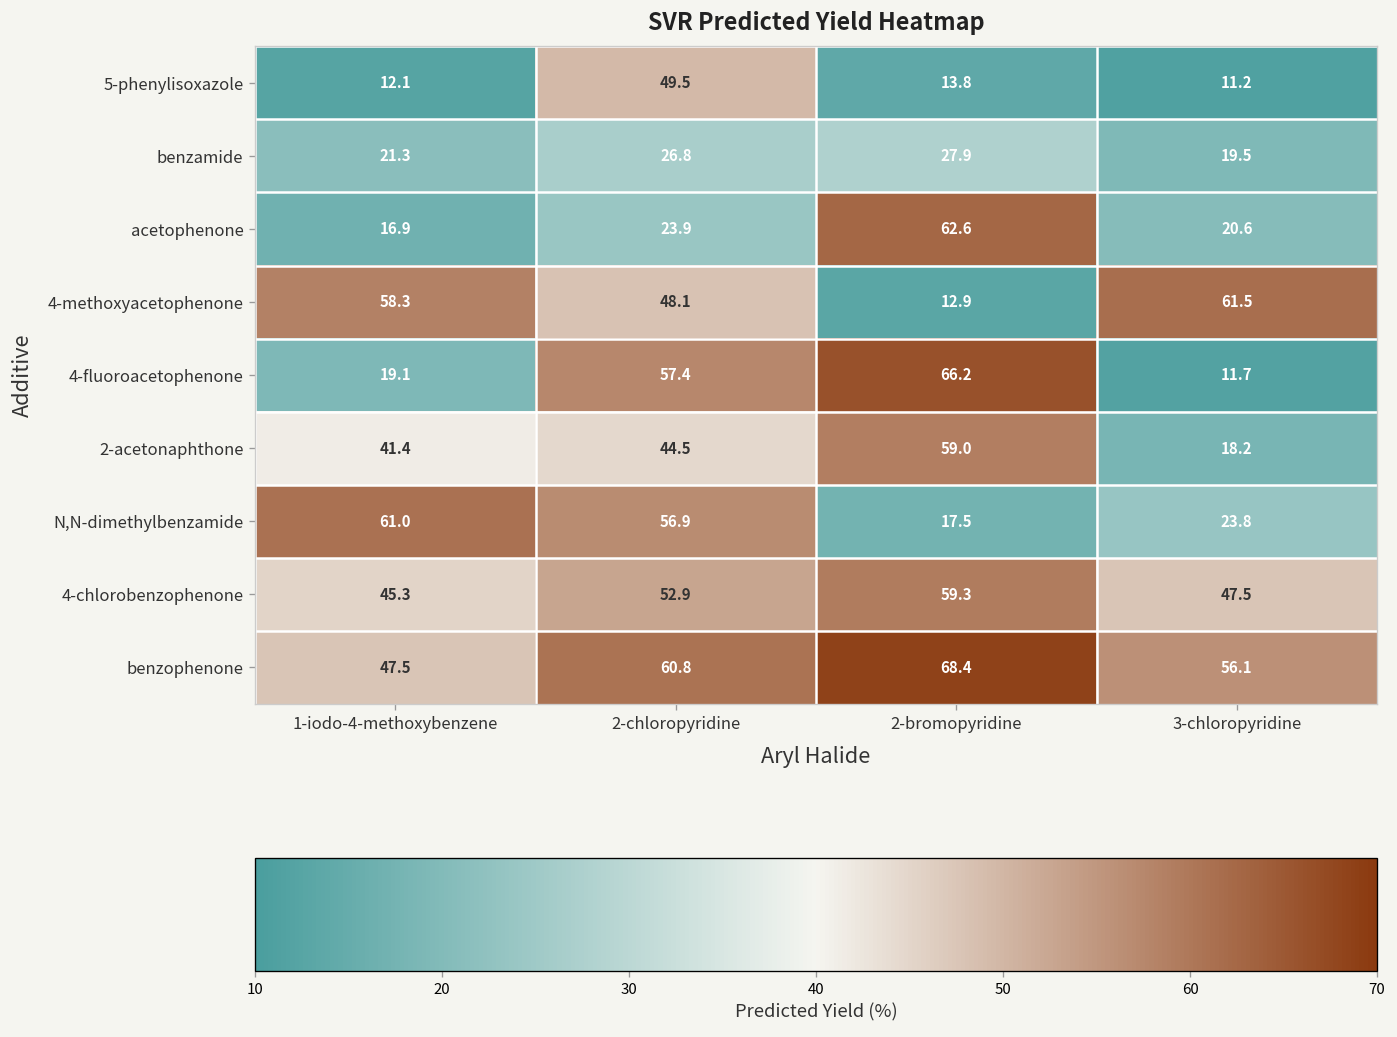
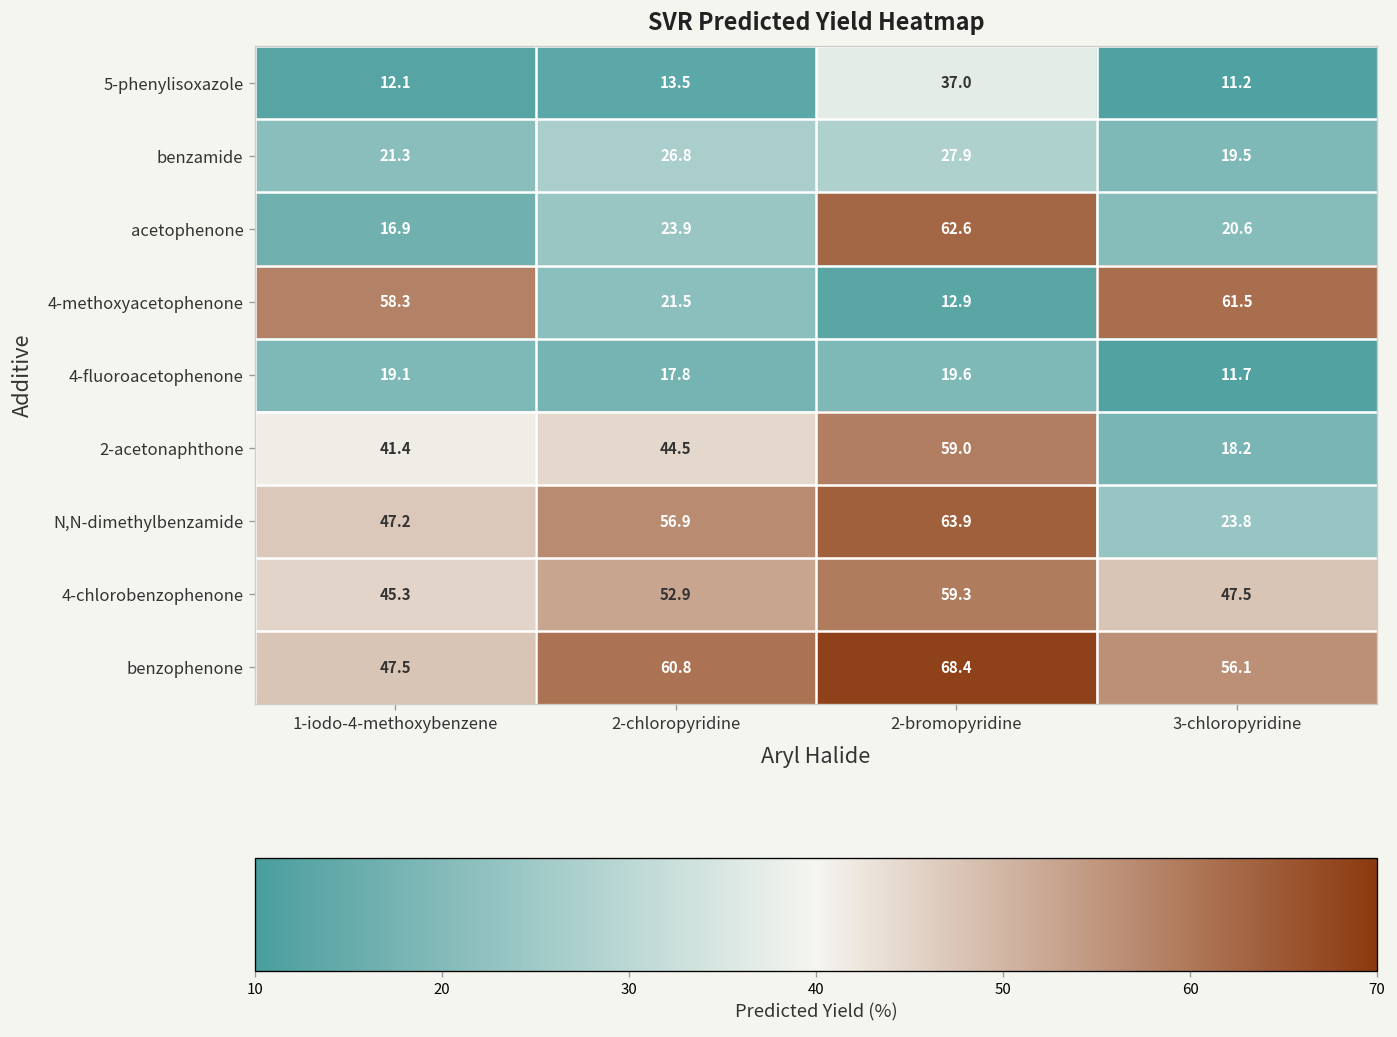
  {
    "5-phenylisoxazole": {
      "1-iodo-4-methoxybenzene": 12.1,
-     "2-chloropyridine": 49.5,
-     "2-bromopyridine": 13.8,
+     "2-chloropyridine": 13.5,
+     "2-bromopyridine": 37.0,
      "3-chloropyridine": 11.2
    },
    "benzamide": {
      "1-iodo-4-methoxybenzene": 21.3,
      "2-chloropyridine": 26.8,
      "2-bromopyridine": 27.9,
      "3-chloropyridine": 19.5
    },
    "acetophenone": {
      "1-iodo-4-methoxybenzene": 16.9,
      "2-chloropyridine": 23.9,
      "2-bromopyridine": 62.6,
      "3-chloropyridine": 20.6
    },
    "4-methoxyacetophenone": {
      "1-iodo-4-methoxybenzene": 58.3,
-     "2-chloropyridine": 48.1,
+     "2-chloropyridine": 21.5,
      "2-bromopyridine": 12.9,
      "3-chloropyridine": 61.5
    },
    "4-fluoroacetophenone": {
      "1-iodo-4-methoxybenzene": 19.1,
-     "2-chloropyridine": 57.4,
-     "2-bromopyridine": 66.2,
+     "2-chloropyridine": 17.8,
+     "2-bromopyridine": 19.6,
      "3-chloropyridine": 11.7
    },
    "2-acetonaphthone": {
      "1-iodo-4-methoxybenzene": 41.4,
      "2-chloropyridine": 44.5,
      "2-bromopyridine": 59.0,
      "3-chloropyridine": 18.2
    },
    "N,N-dimethylbenzamide": {
-     "1-iodo-4-methoxybenzene": 61.0,
+     "1-iodo-4-methoxybenzene": 47.2,
      "2-chloropyridine": 56.9,
-     "2-bromopyridine": 17.5,
+     "2-bromopyridine": 63.9,
      "3-chloropyridine": 23.8
    },
    "4-chlorobenzophenone": {
      "1-iodo-4-methoxybenzene": 45.3,
      "2-chloropyridine": 52.9,
      "2-bromopyridine": 59.3,
      "3-chloropyridine": 47.5
    },
    "benzophenone": {
      "1-iodo-4-methoxybenzene": 47.5,
      "2-chloropyridine": 60.8,
      "2-bromopyridine": 68.4,
      "3-chloropyridine": 56.1
    }
  }
